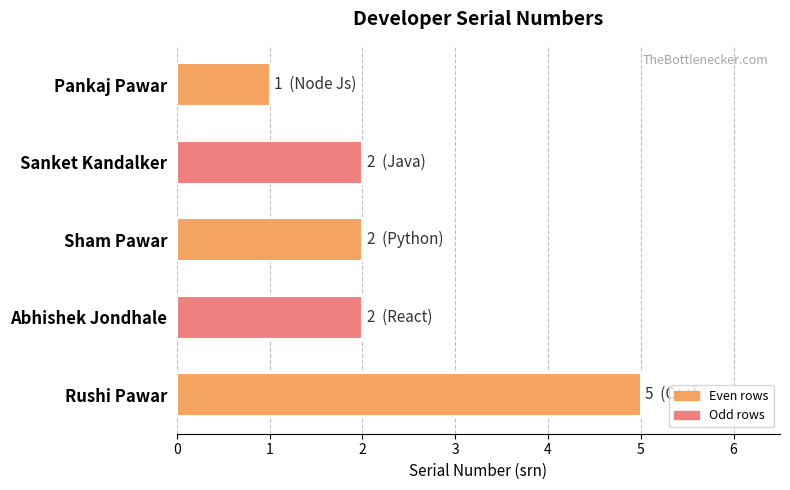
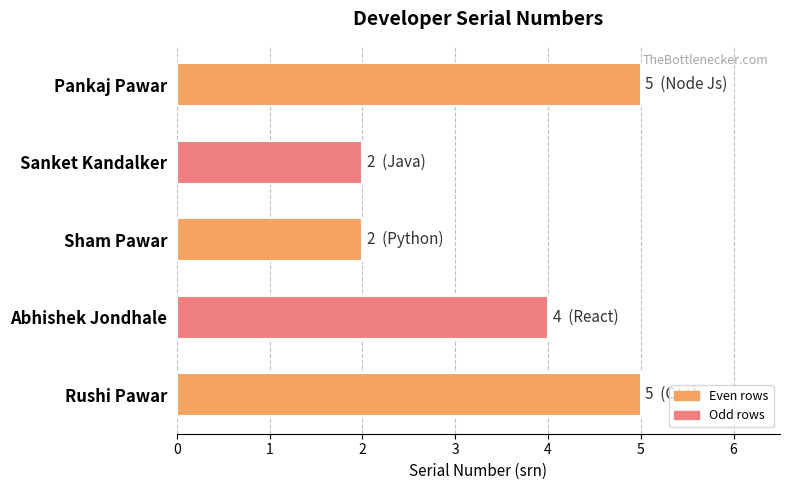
  {
-   "Pankaj Pawar": 1,
+   "Pankaj Pawar": 5,
    "Sanket Kandalker": 2,
    "Sham Pawar": 2,
-   "Abhishek Jondhale": 2
+   "Abhishek Jondhale": 4
  }
